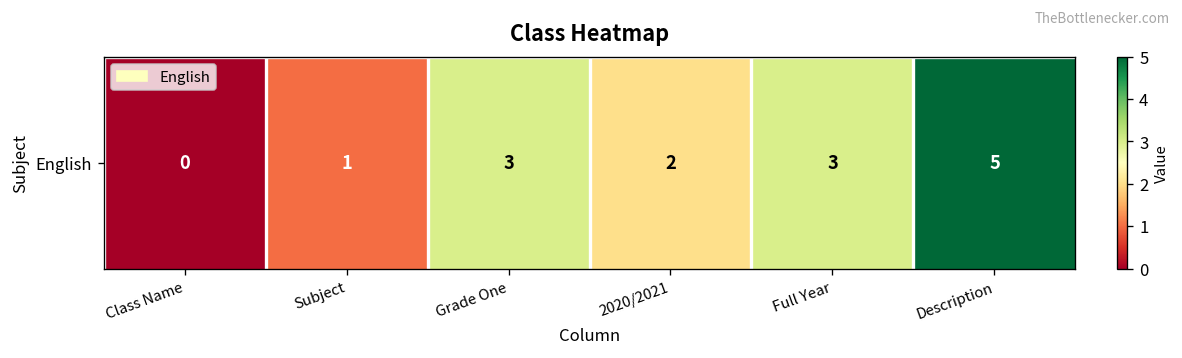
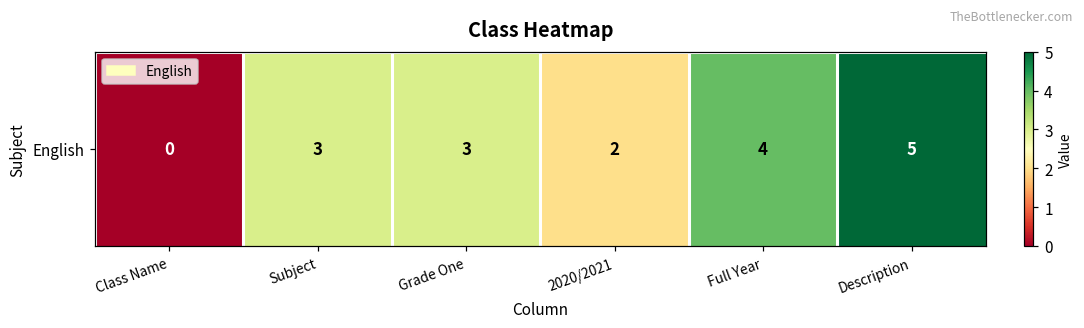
  {
    "English": {
      "Class Name": 0,
-     "Subject": 1,
+     "Subject": 3,
      "Grade One": 3,
      "2020/2021": 2,
-     "Full Year": 3,
+     "Full Year": 4,
      "Description": 5
    }
  }
